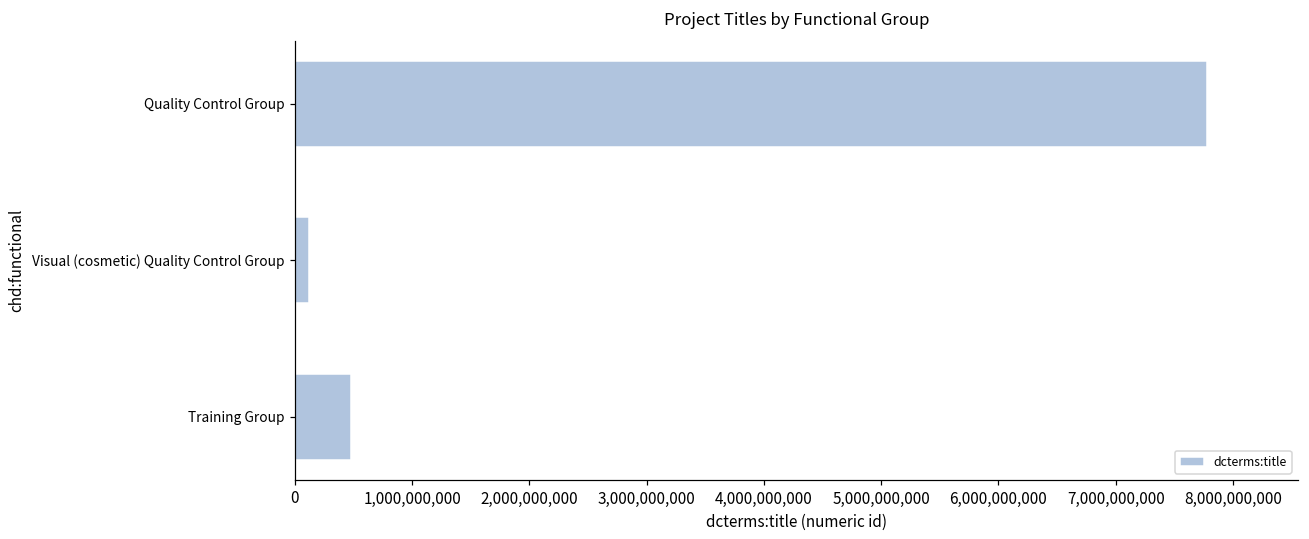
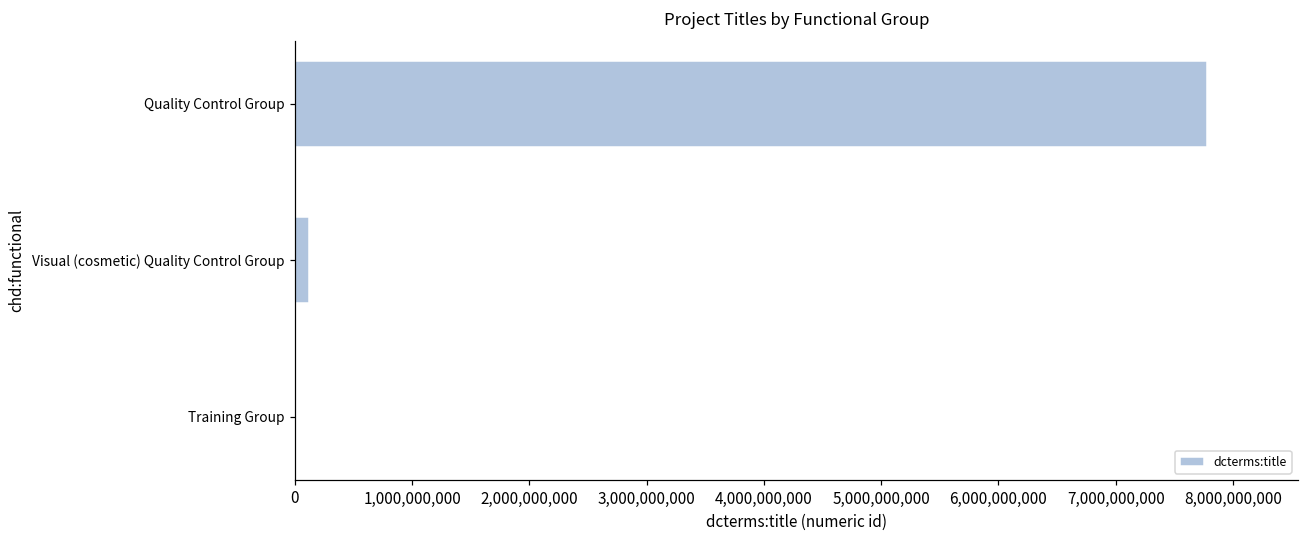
  {
    "Quality Control Group": "7,780,000,000",
    "Visual (cosmetic) Quality Control Group": "120,000,000",
-   "Training Group": "480,000,000"
+   "Training Group": "0"
  }
